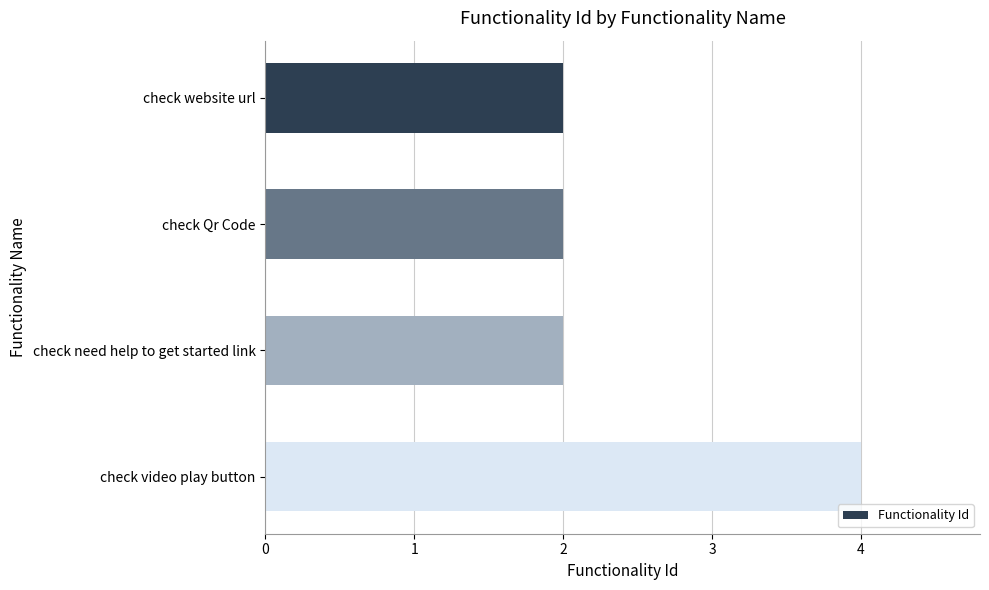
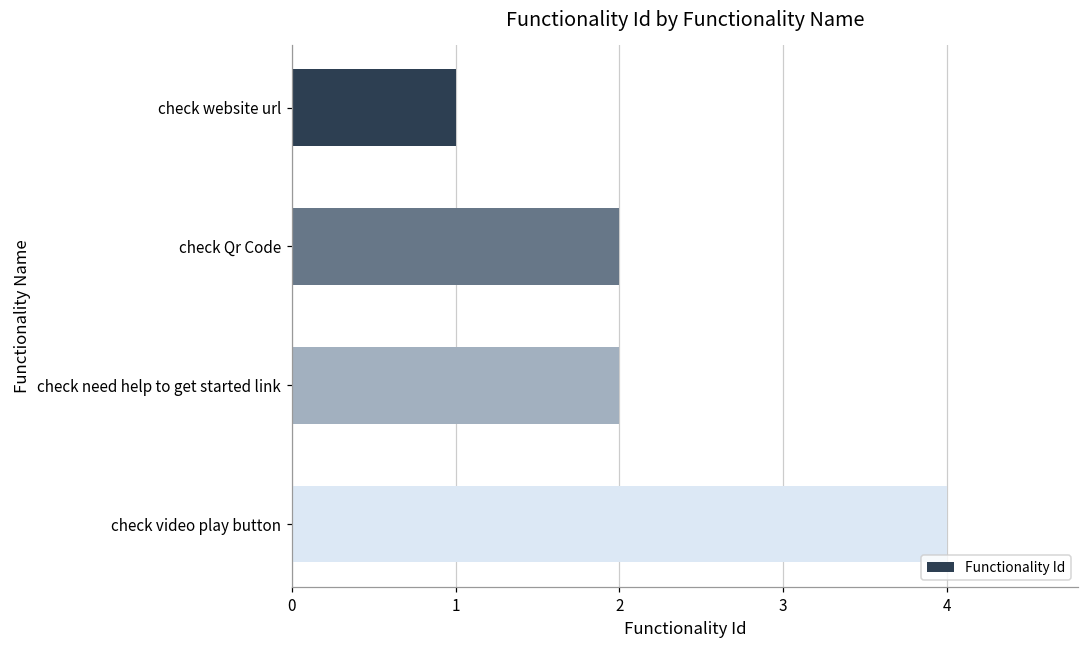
  {
-   "check website url": 2,
+   "check website url": 1,
    "check Qr Code": 2,
    "check need help to get started link": 2,
    "check video play button": 4
  }
